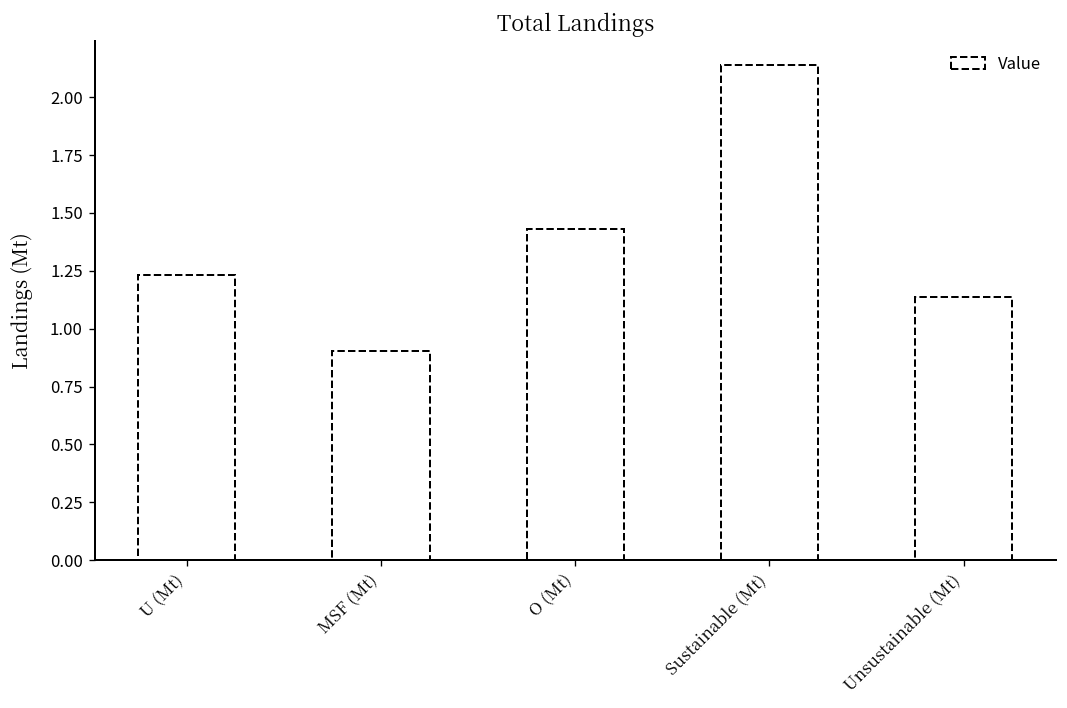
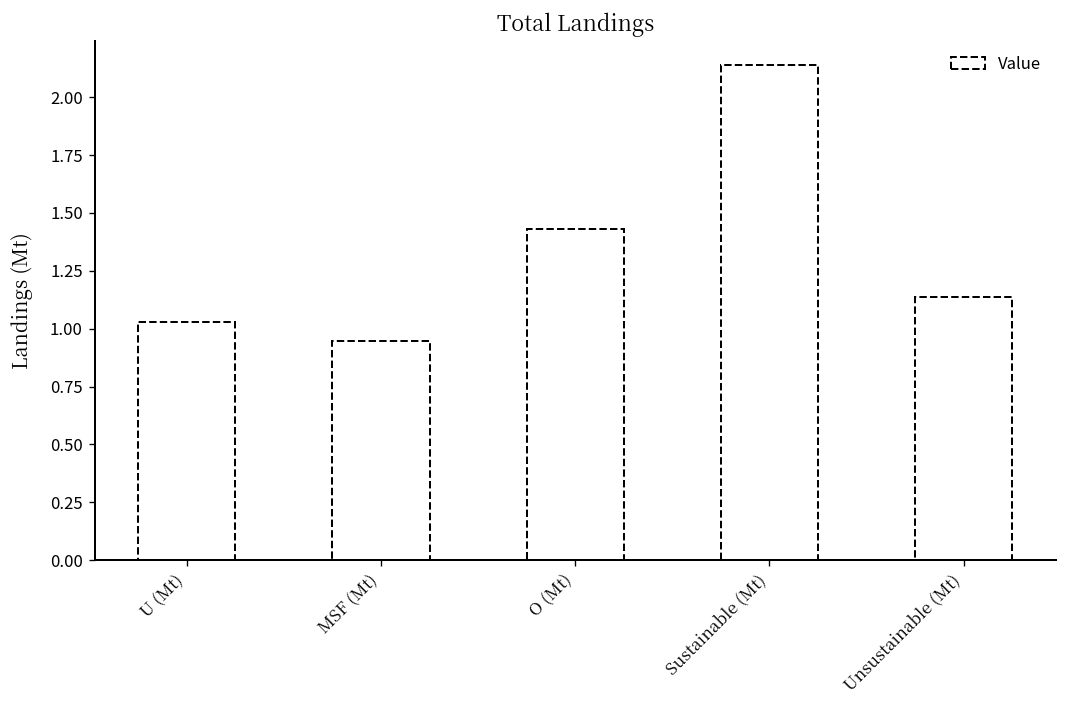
  {
-   "U (Mt)": 1.23,
-   "MSF (Mt)": 0.90,
+   "U (Mt)": 1.03,
+   "MSF (Mt)": 0.95,
    "O (Mt)": 1.43,
    "Sustainable (Mt)": 2.14,
    "Unsustainable (Mt)": 1.14
  }
